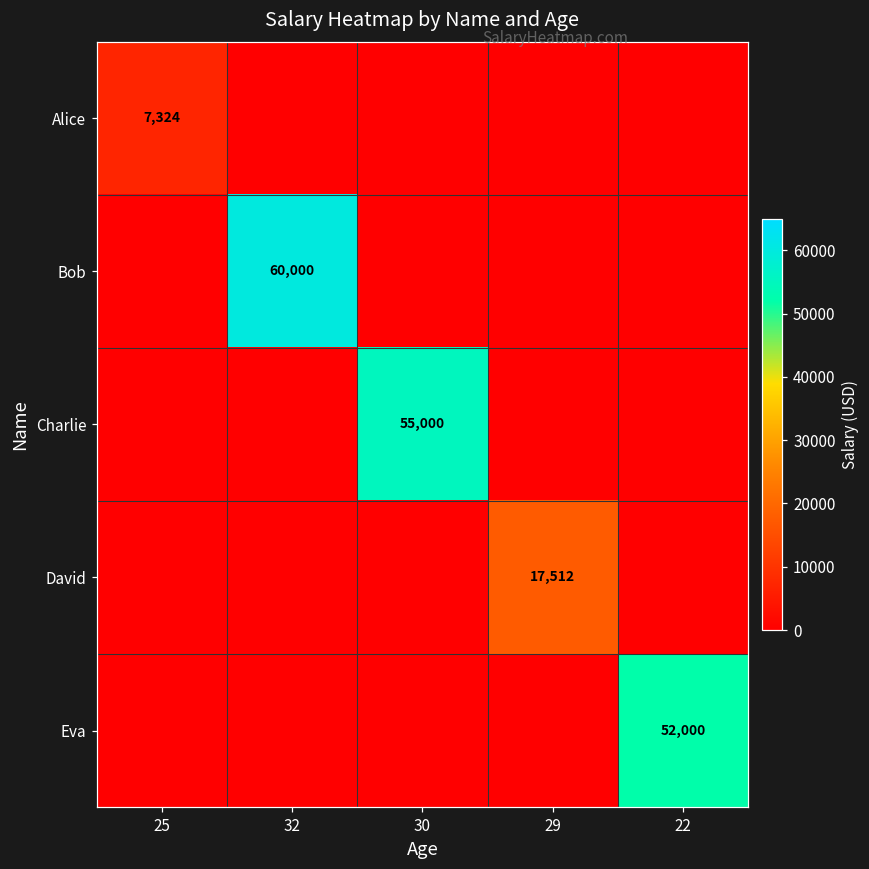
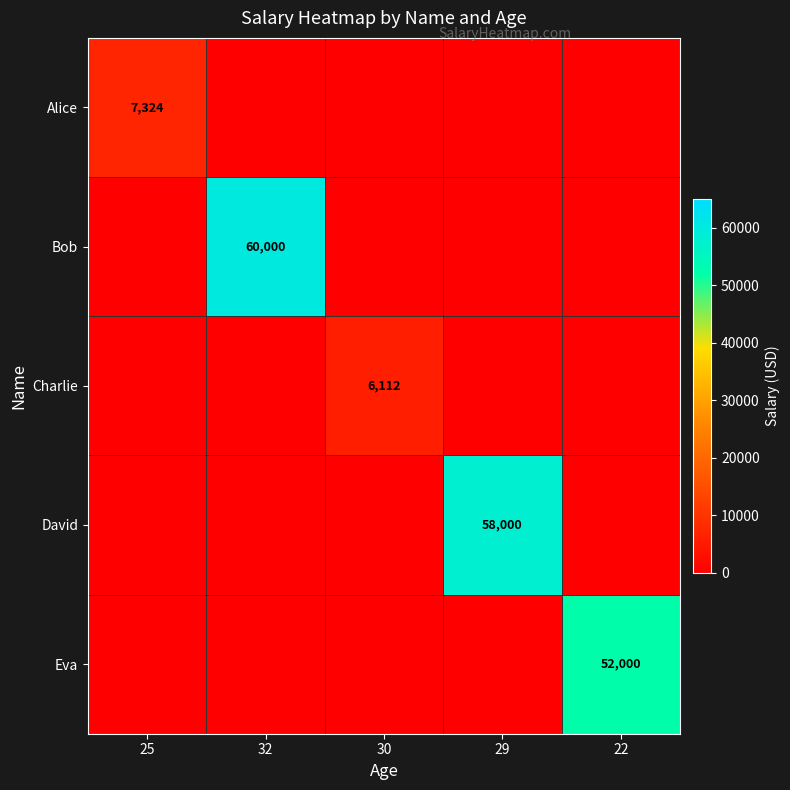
  {
    "Alice": {
      "25": "7,324"
    },
    "Bob": {
      "32": "60,000"
    },
    "Charlie": {
-     "30": "55,000"
+     "30": "6,112"
    },
    "David": {
-     "29": "17,512"
+     "29": "58,000"
    },
    "Eva": {
      "22": "52,000"
    }
  }
